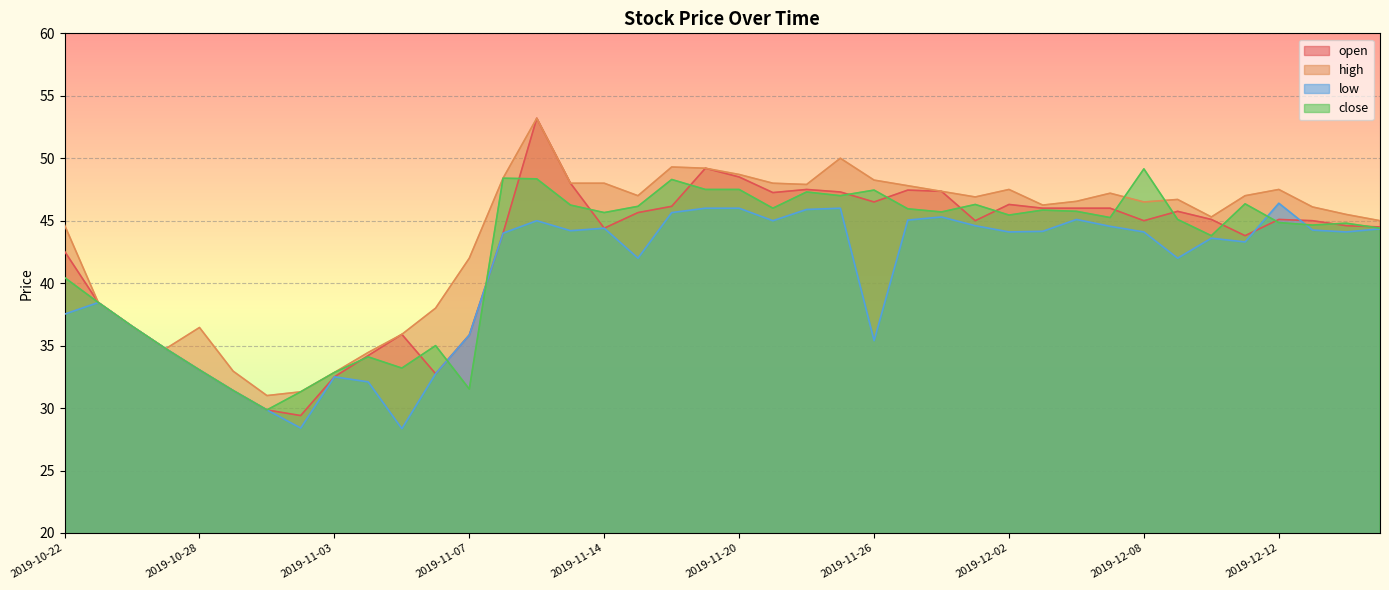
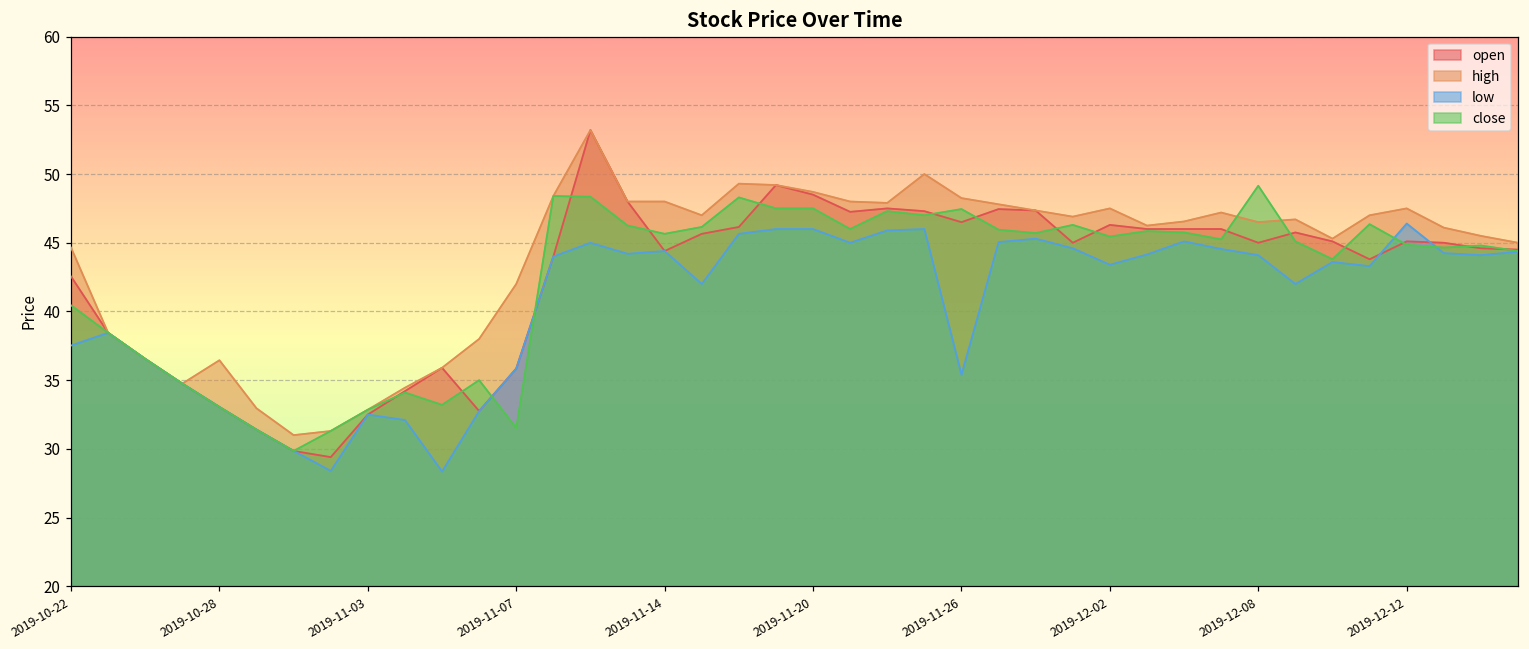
  {
    "low": {
      "2019-10-22": 37.5,
      "2019-11-20": 46.0,
      "2019-11-26": 35.4,
-     "2019-12-02": 44.1,
+     "2019-12-02": 43.4,
      "2019-12-08": 44.1,
      "2019-12-12": 46.4
    },
    "close": {
      "2019-10-22": 40.5,
      "2019-11-07": 31.5,
      "2019-11-14": 45.7,
      "2019-11-20": 47.5,
      "2019-11-26": 47.5,
      "2019-12-02": 45.5,
      "2019-12-08": 49.2,
      "2019-12-12": 44.9
    }
  }
